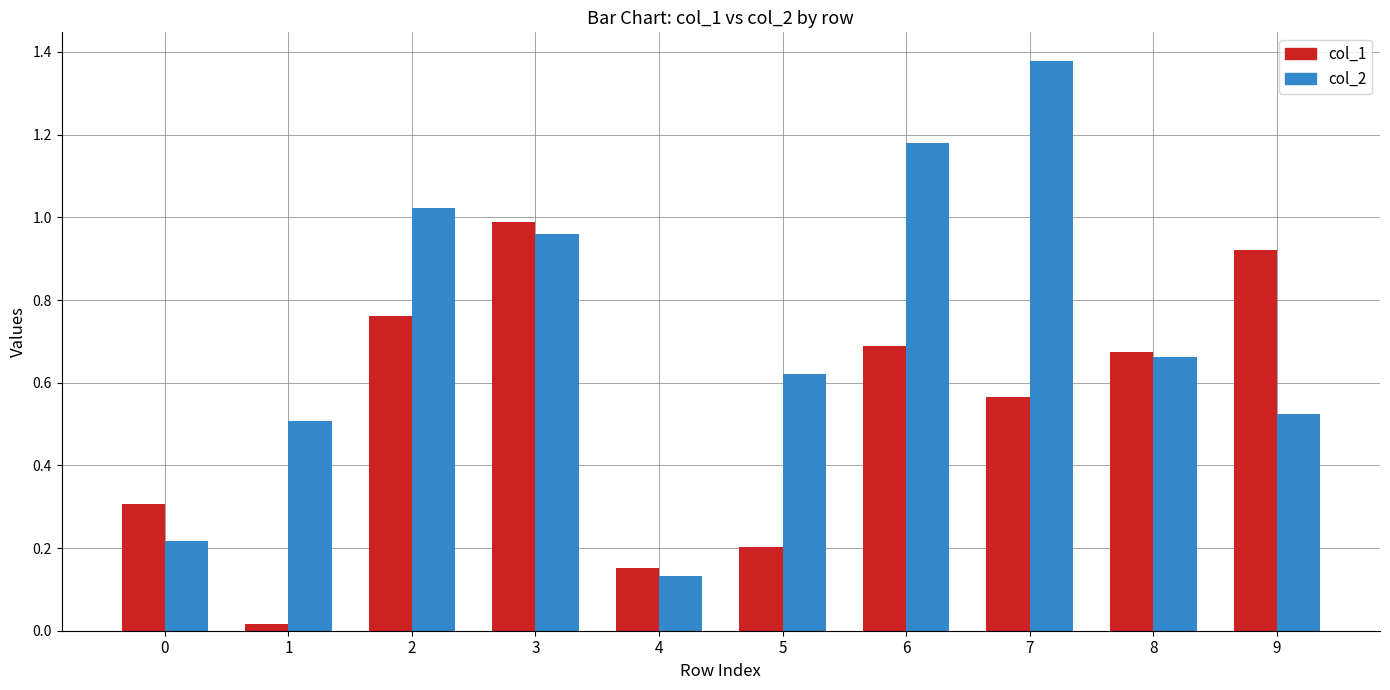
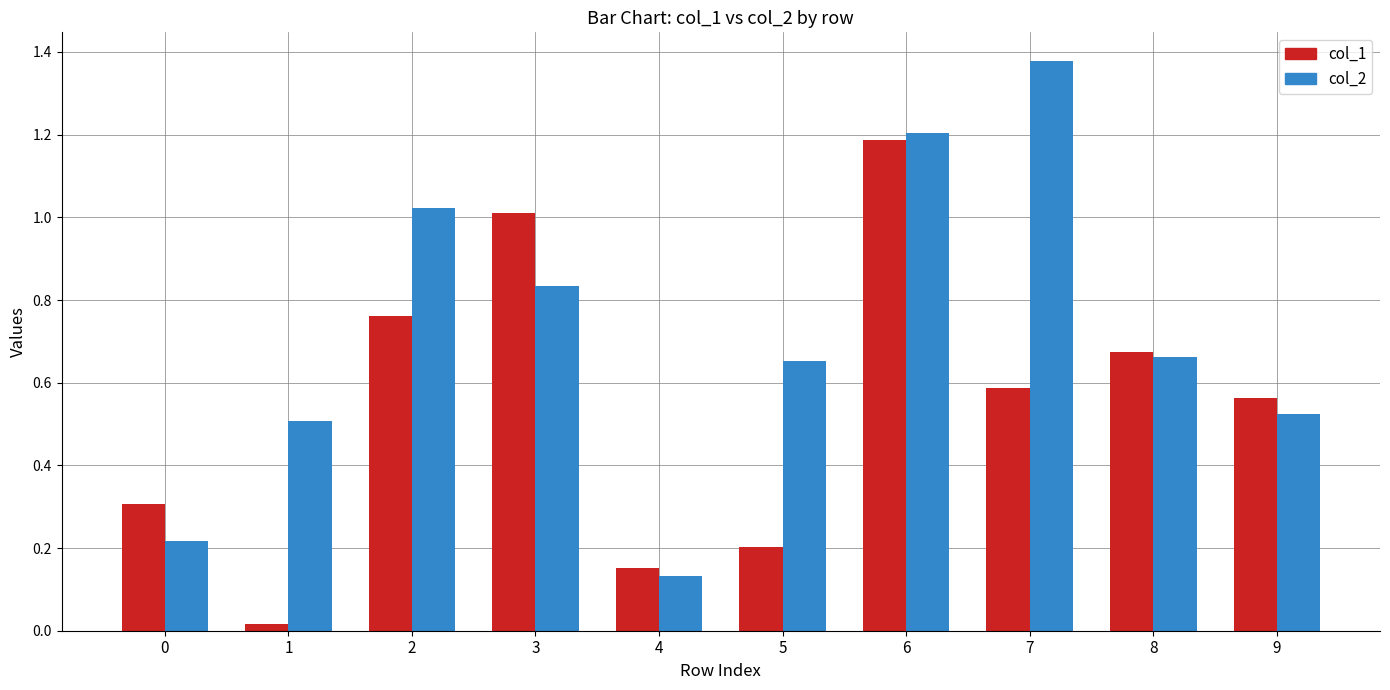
  {
    "col_1": {
      "0": 0.31,
      "1": 0.02,
      "2": 0.76,
-     "3": 0.99,
+     "3": 1.01,
      "4": 0.15,
      "5": 0.20,
-     "6": 0.69,
-     "7": 0.57,
+     "6": 1.19,
+     "7": 0.59,
      "8": 0.67,
-     "9": 0.92
+     "9": 0.56
    },
    "col_2": {
      "0": 0.22,
      "1": 0.51,
      "2": 1.02,
-     "3": 0.96,
+     "3": 0.83,
      "4": 0.13,
-     "5": 0.62,
-     "6": 1.18,
+     "5": 0.65,
+     "6": 1.20,
      "7": 1.38,
      "8": 0.66,
      "9": 0.52
    }
  }
